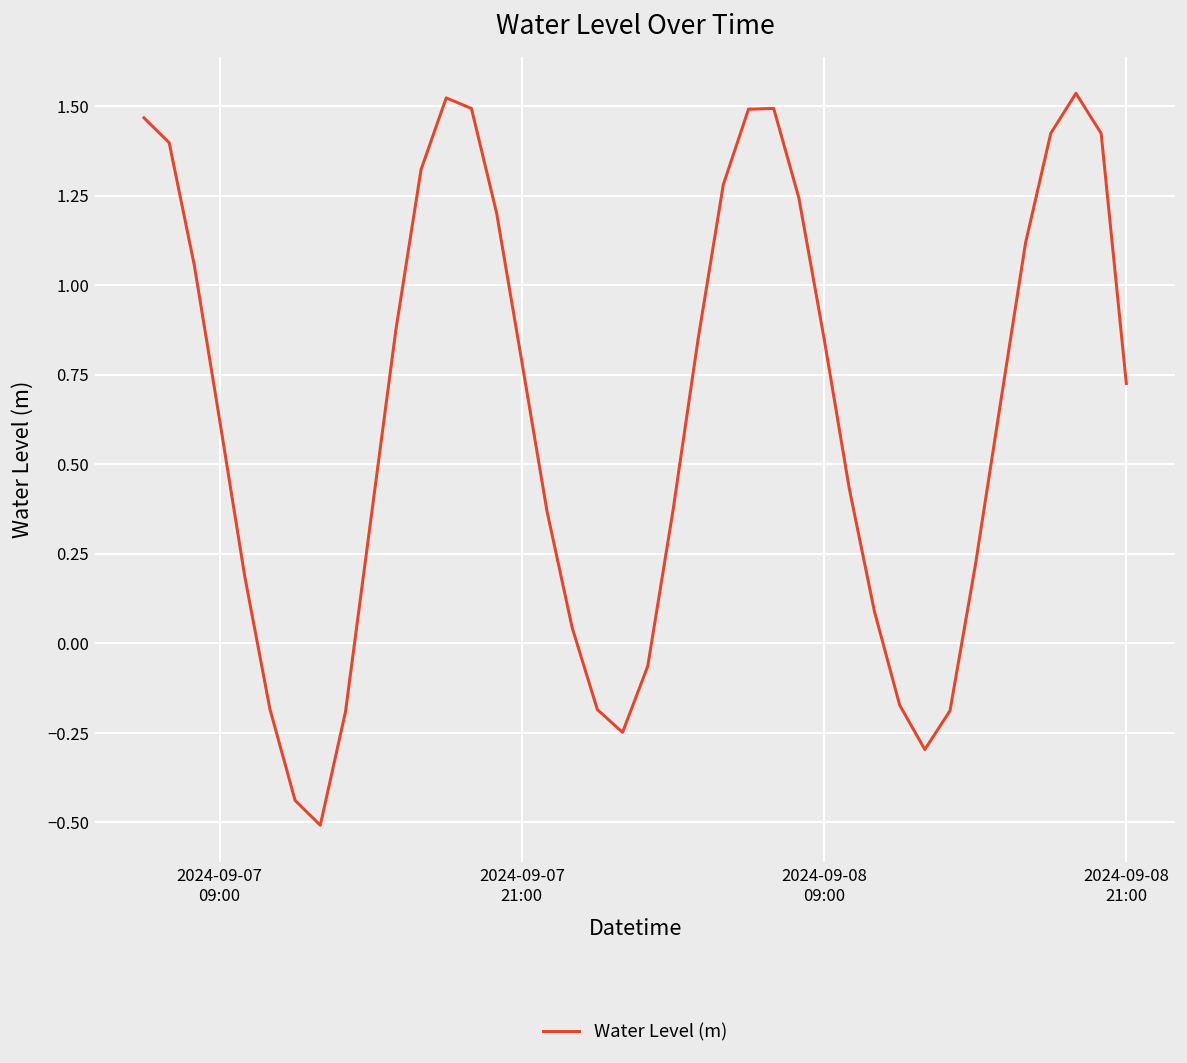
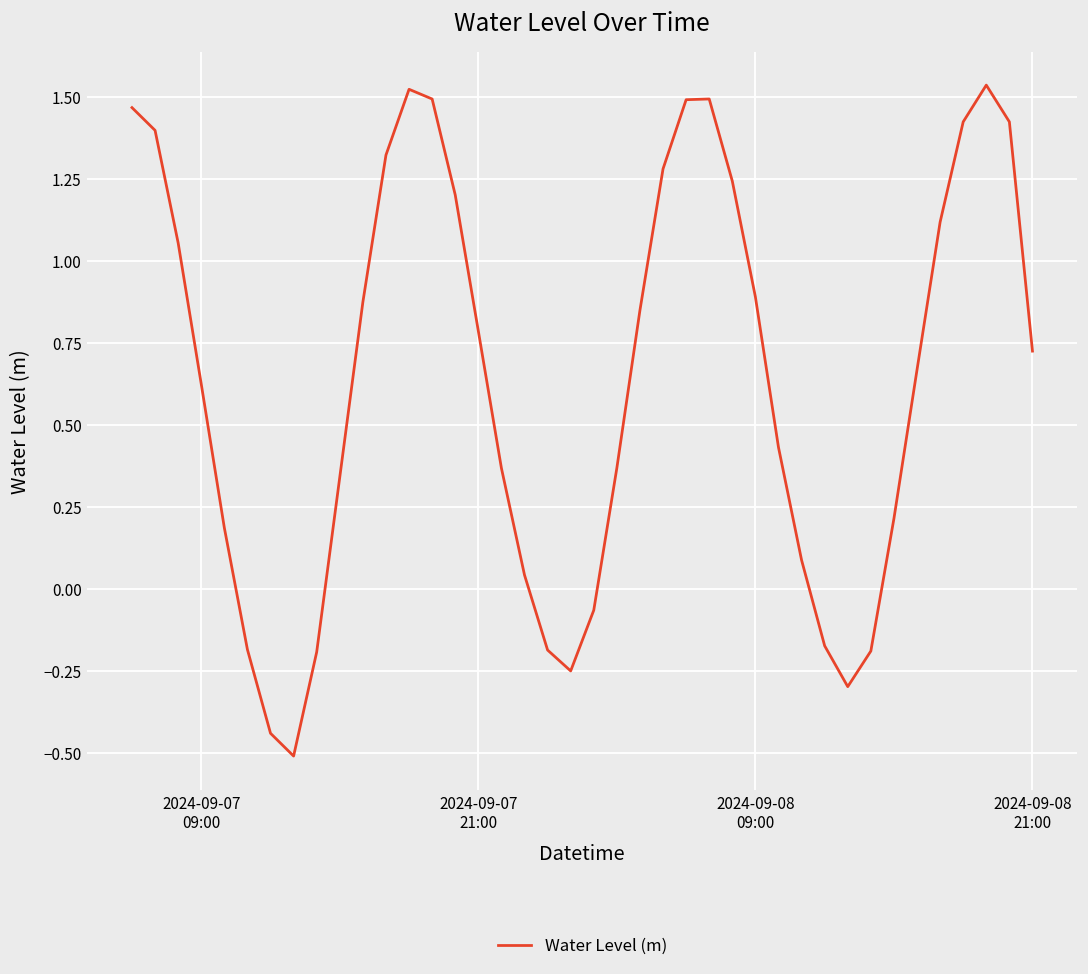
  {
    "2024-09-07 09:00": 0.63,
    "2024-09-07 21:00": 0.79,
-   "2024-09-08 09:00": 0.85,
+   "2024-09-08 09:00": 0.89,
    "2024-09-08 21:00": 0.73
  }
